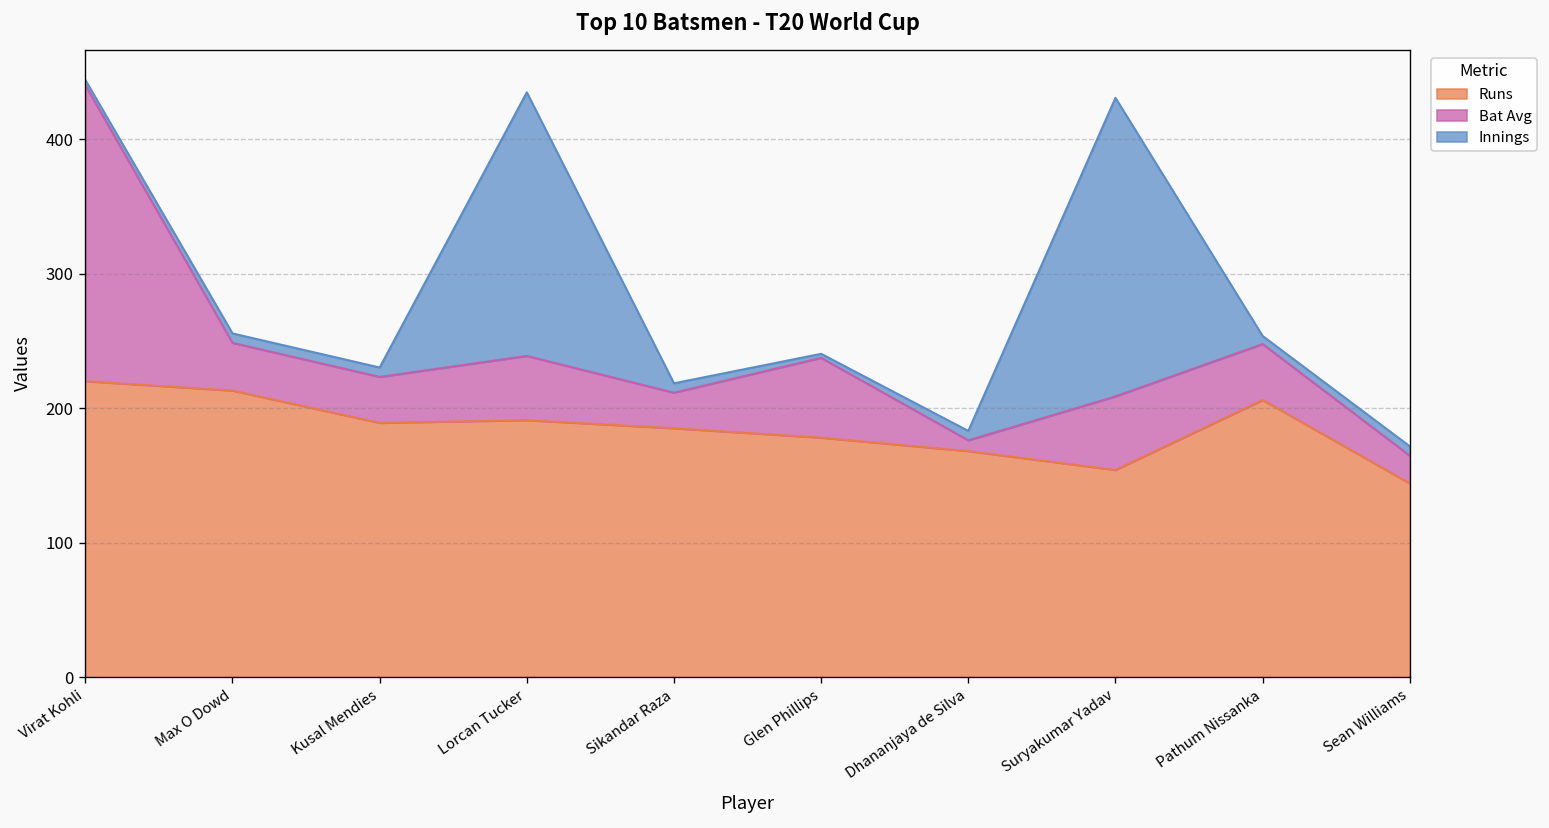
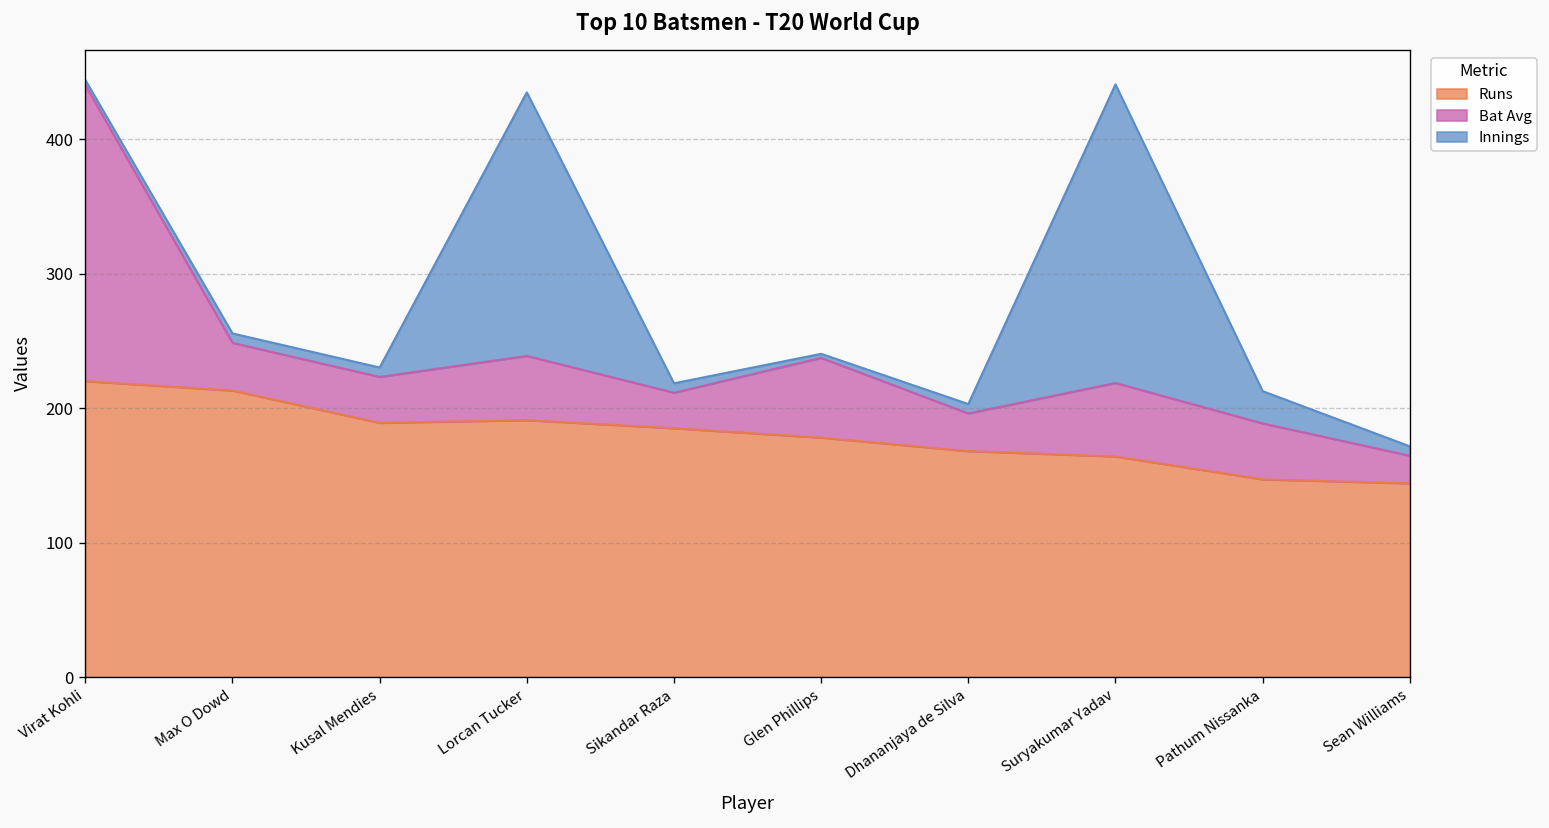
  {
    "Runs": {
      "Virat Kohli": 220,
      "Max O Dowd": 213,
      "Kusal Mendies": 189,
      "Lorcan Tucker": 191,
      "Sikandar Raza": 185,
      "Glen Phillips": 178,
      "Dhananjaya de Silva": 168,
-     "Suryakumar Yadav": 154,
-     "Pathum Nissanka": 206,
+     "Suryakumar Yadav": 164,
+     "Pathum Nissanka": 147,
      "Sean Williams": 144
    },
    "Bat Avg": {
      "Virat Kohli": 220,
      "Max O Dowd": 36,
      "Kusal Mendies": 34,
      "Lorcan Tucker": 48,
      "Sikandar Raza": 26,
      "Glen Phillips": 59,
-     "Dhananjaya de Silva": 8,
+     "Dhananjaya de Silva": 28,
      "Suryakumar Yadav": 55,
      "Pathum Nissanka": 42,
      "Sean Williams": 21
    },
    "Innings": {
      "Virat Kohli": 4,
      "Max O Dowd": 7,
      "Kusal Mendies": 7,
      "Lorcan Tucker": 196,
      "Sikandar Raza": 7,
      "Glen Phillips": 3,
      "Dhananjaya de Silva": 7,
      "Suryakumar Yadav": 222,
-     "Pathum Nissanka": 6,
+     "Pathum Nissanka": 24,
      "Sean Williams": 7
    }
  }
